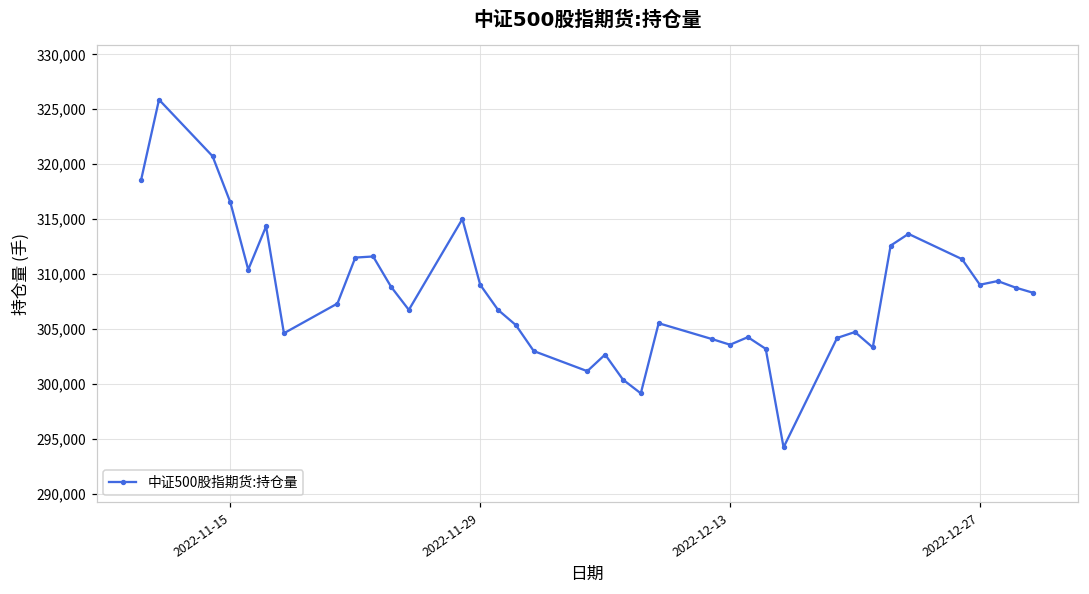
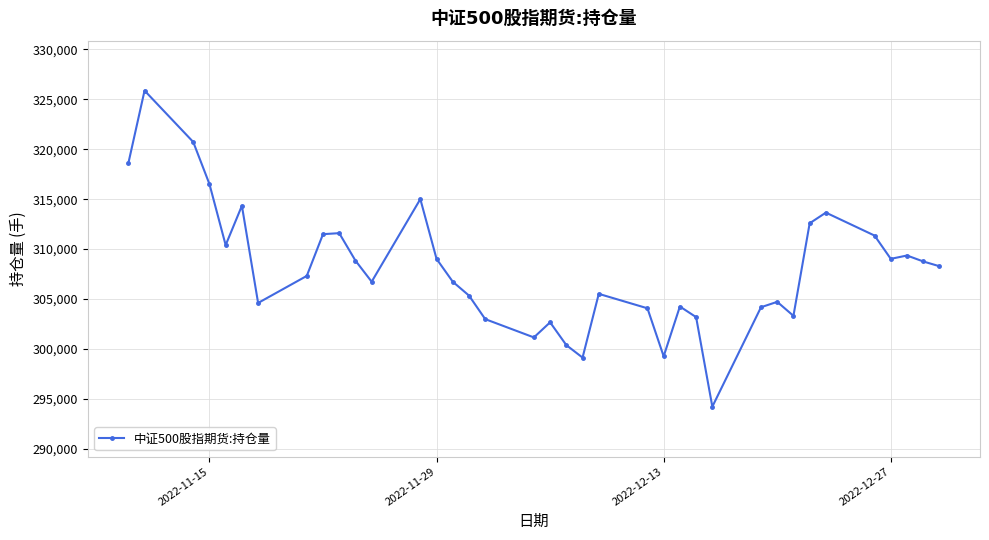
  {
    "2022-11-15": "317,000",
    "2022-11-29": "309,000",
-   "2022-12-13": "304,000",
+   "2022-12-13": "299,000",
    "2022-12-27": "309,000"
  }
